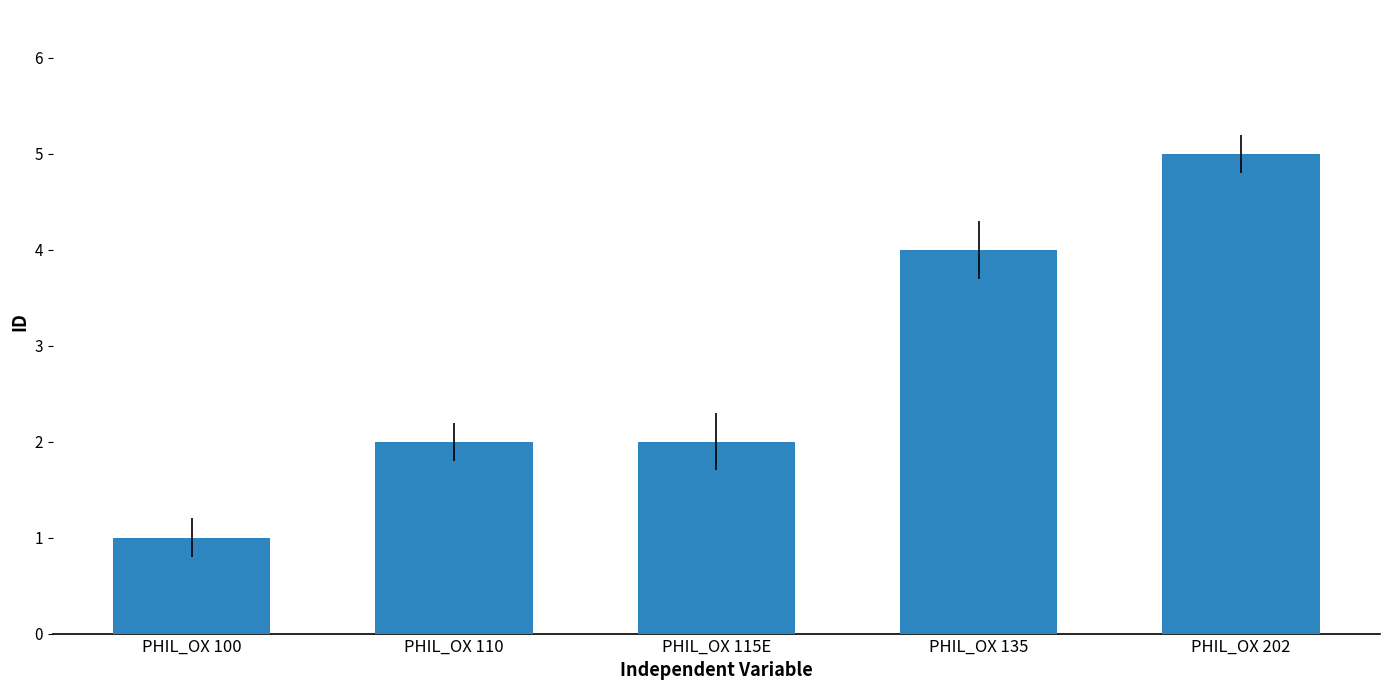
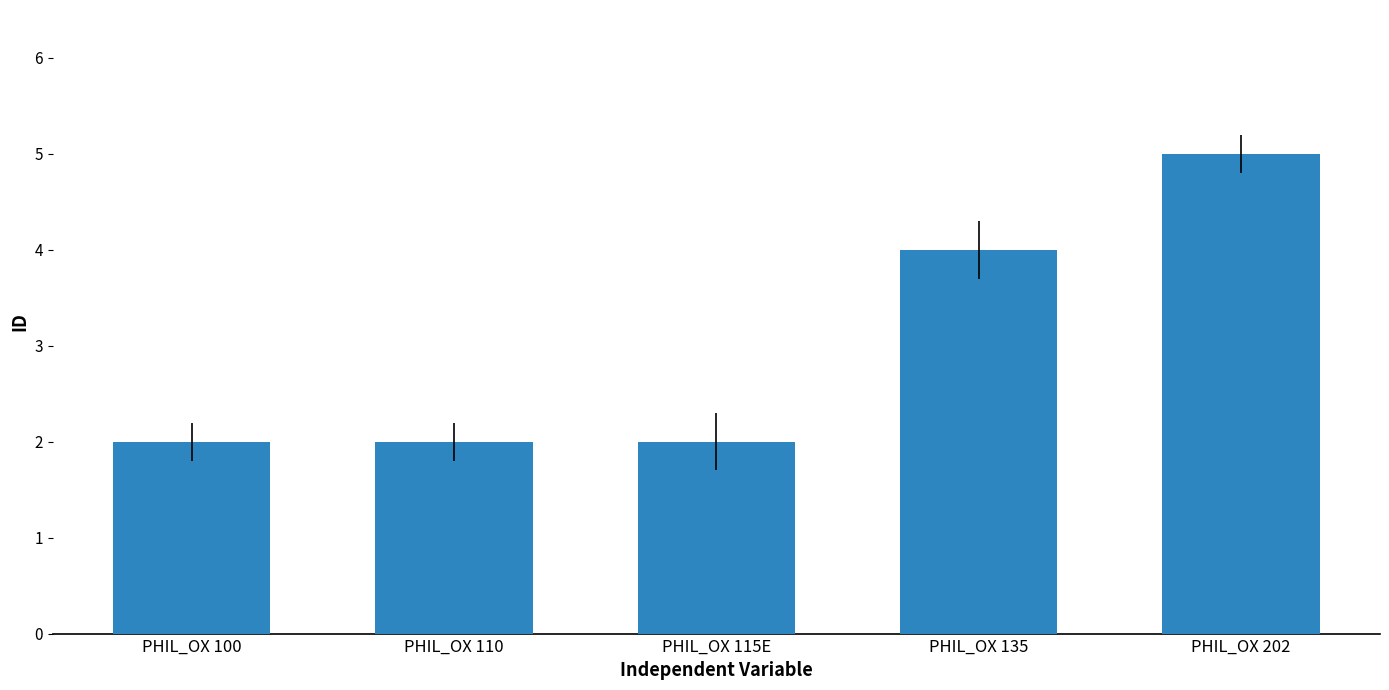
  {
-   "PHIL_OX 100": 1,
+   "PHIL_OX 100": 2,
    "PHIL_OX 110": 2,
    "PHIL_OX 115E": 2,
    "PHIL_OX 135": 4,
    "PHIL_OX 202": 5
  }
